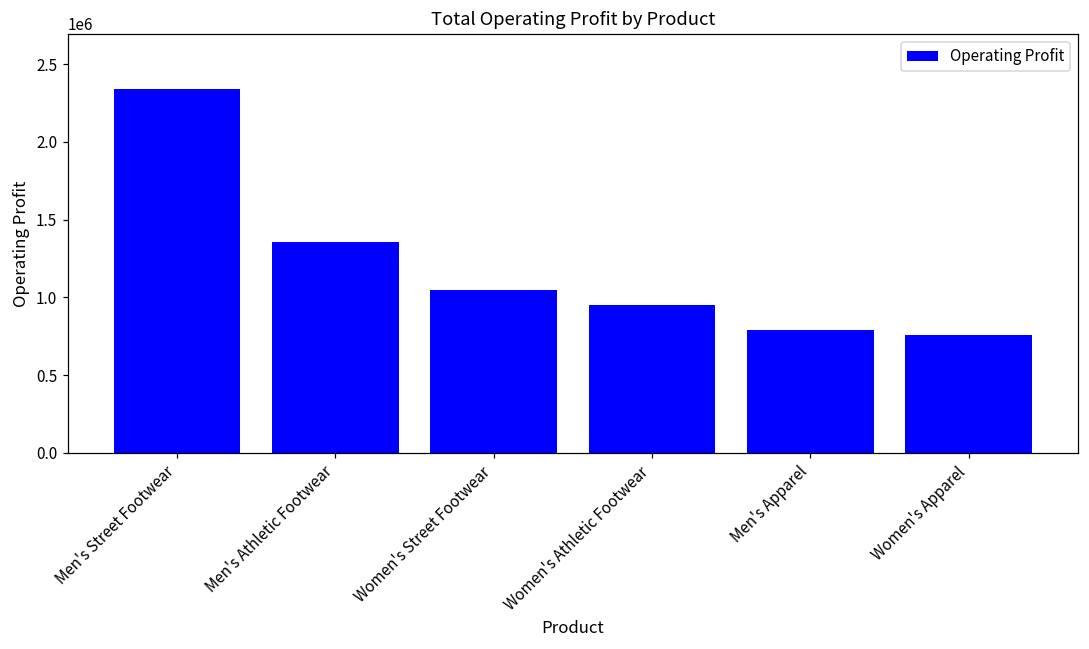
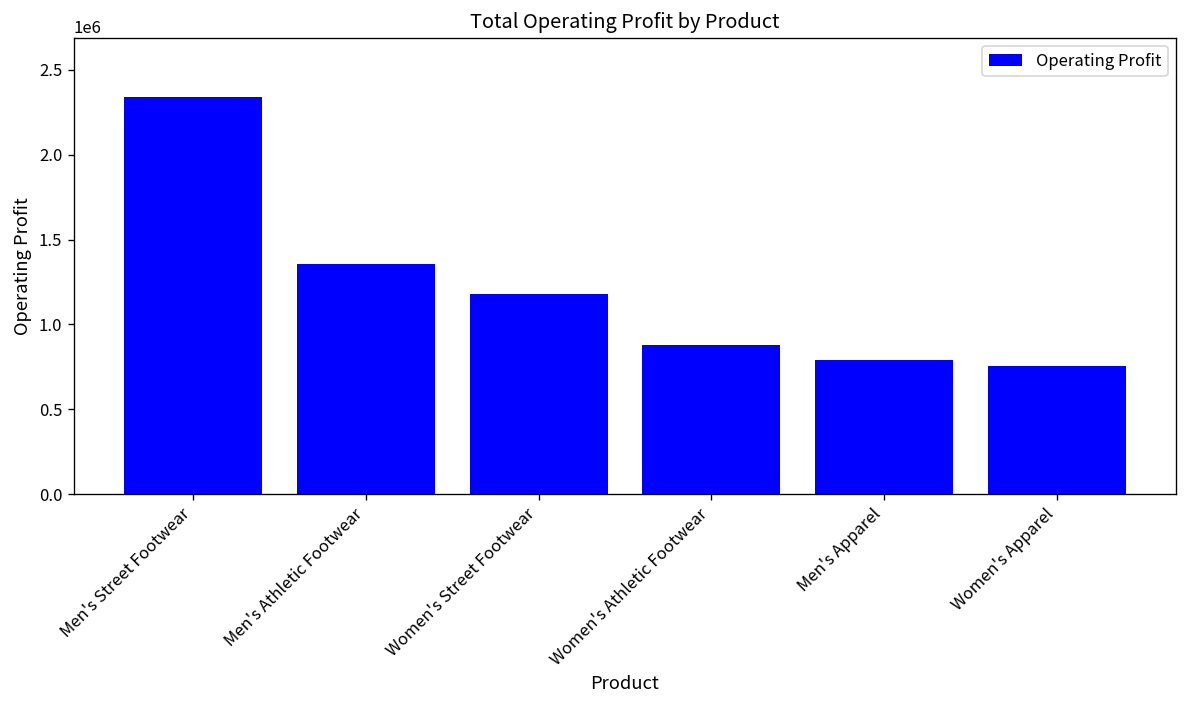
  {
    "Men's Street Footwear": 2340000,
    "Men's Athletic Footwear": 1360000,
-   "Women's Street Footwear": 1050000,
-   "Women's Athletic Footwear": 950000,
+   "Women's Street Footwear": 1180000,
+   "Women's Athletic Footwear": 880000,
    "Men's Apparel": 790000,
    "Women's Apparel": 760000
  }
